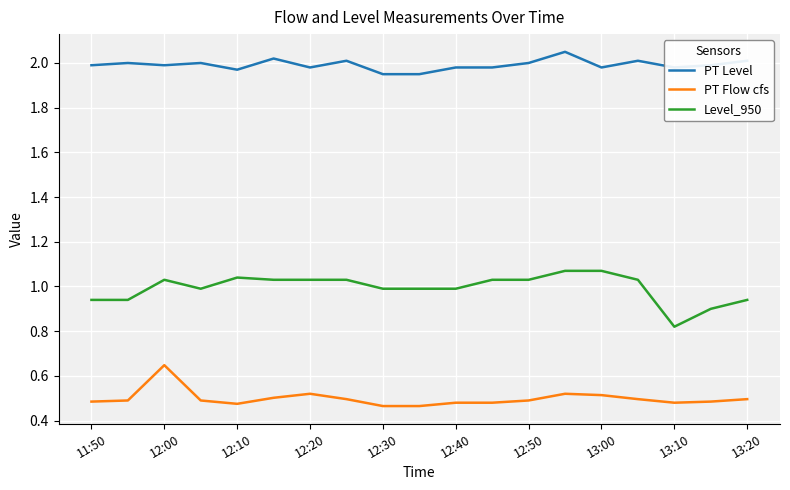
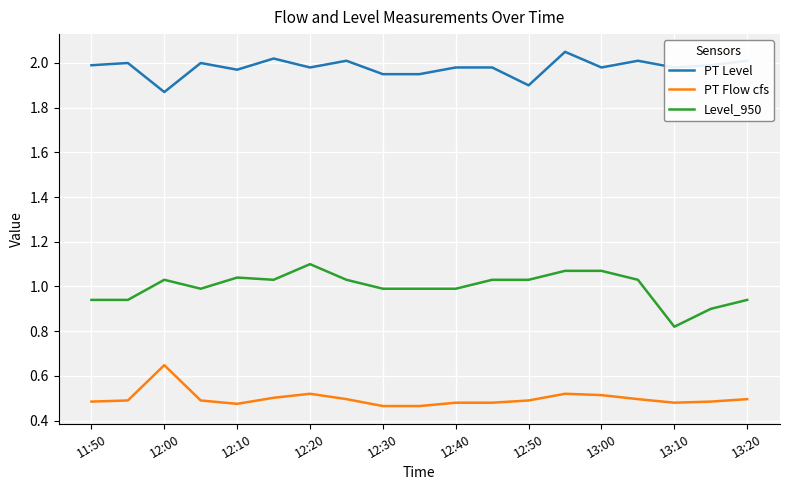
  {
    "PT Level": {
      "11:50": 1.99,
-     "12:00": 1.99,
+     "12:00": 1.87,
      "12:10": 1.97,
      "12:20": 1.98,
      "12:30": 1.95,
      "12:40": 1.98,
-     "12:50": 2.0,
+     "12:50": 1.9,
      "13:00": 1.98
    },
    "PT Flow cfs": {
      "11:50": 0.49,
      "12:00": 0.65,
      "12:10": 0.48,
      "12:20": 0.52,
      "12:30": 0.47,
      "12:40": 0.48,
      "12:50": 0.49,
      "13:00": 0.51,
      "13:10": 0.48,
      "13:20": 0.50
    },
    "Level_950": {
      "11:50": 0.94,
      "12:00": 1.03,
      "12:10": 1.04,
-     "12:20": 1.03,
+     "12:20": 1.10,
      "12:30": 0.99,
      "12:40": 0.99,
      "12:50": 1.03,
      "13:00": 1.07,
      "13:10": 0.82,
      "13:20": 0.94
    }
  }
